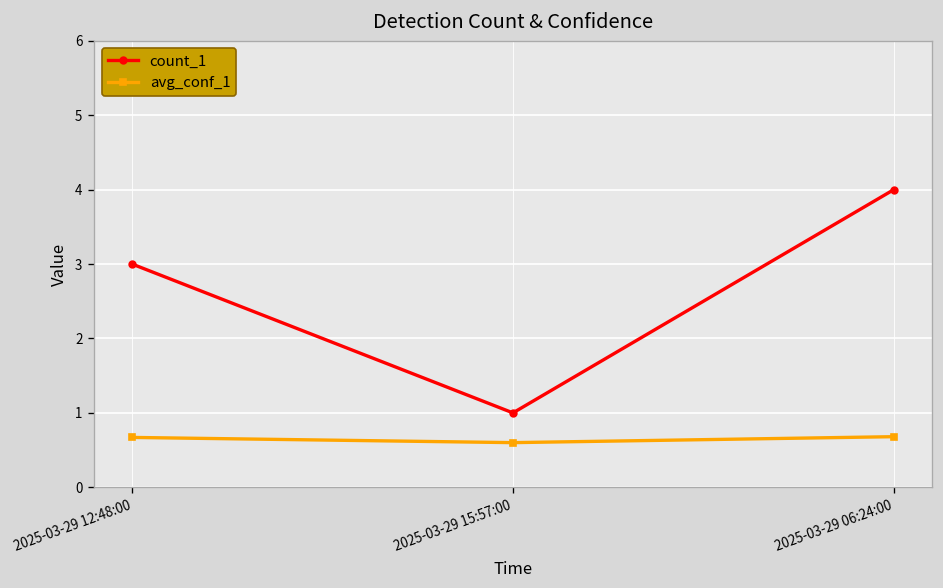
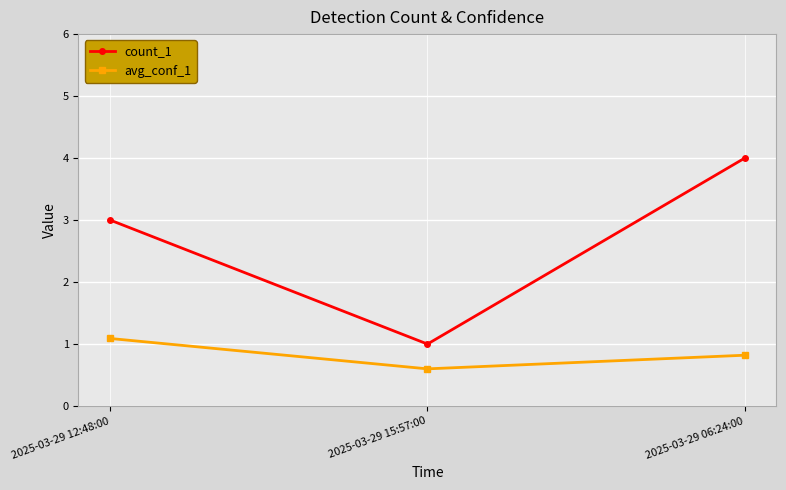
  {
    "count_1": {
      "2025-03-29 12:48:00": 3.0,
      "2025-03-29 15:57:00": 1.0,
      "2025-03-29 06:24:00": 4.0
    },
    "avg_conf_1": {
-     "2025-03-29 12:48:00": 0.7,
+     "2025-03-29 12:48:00": 1.1,
      "2025-03-29 15:57:00": 0.6,
-     "2025-03-29 06:24:00": 0.7
+     "2025-03-29 06:24:00": 0.8
    }
  }
